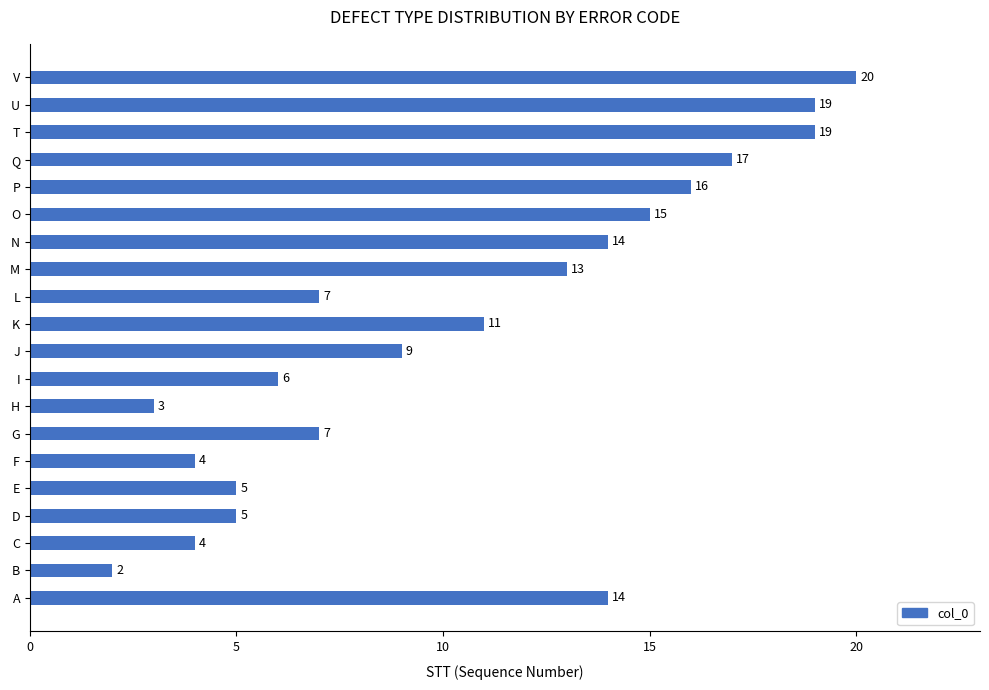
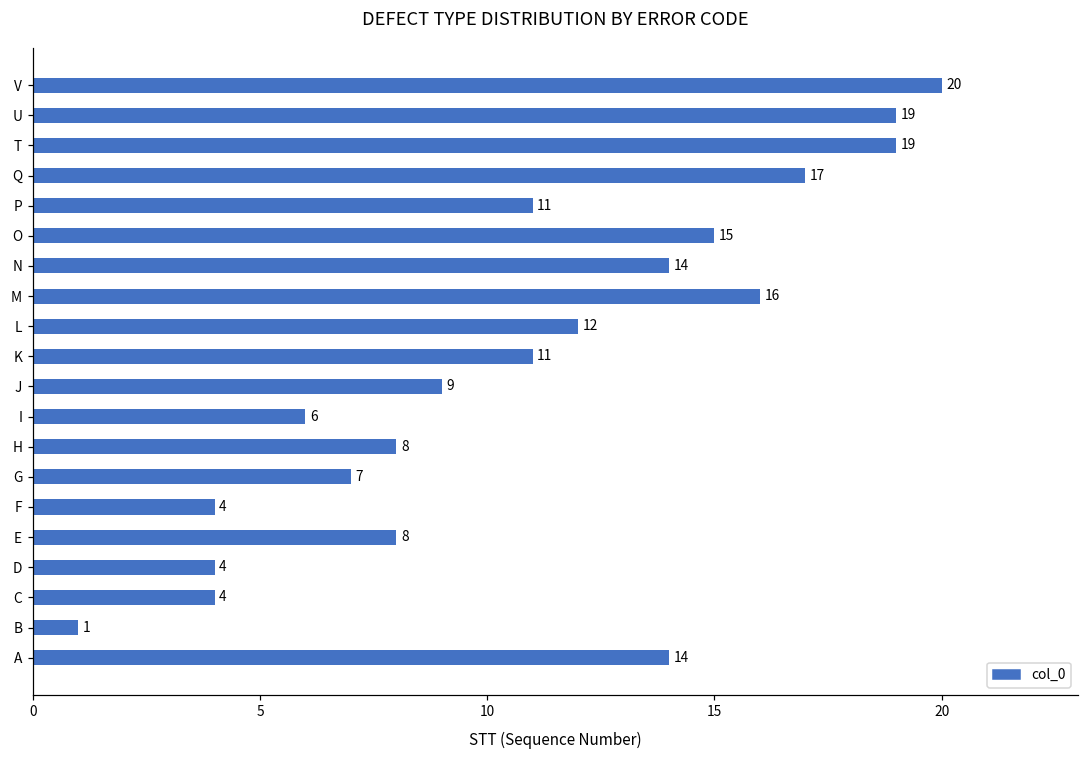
  {
    "V": 20,
    "U": 19,
    "T": 19,
    "Q": 17,
-   "P": 16,
+   "P": 11,
    "O": 15,
    "N": 14,
-   "M": 13,
-   "L": 7,
+   "M": 16,
+   "L": 12,
    "K": 11,
    "J": 9,
    "I": 6,
-   "H": 3,
+   "H": 8,
    "G": 7,
    "F": 4,
-   "E": 5,
-   "D": 5,
+   "E": 8,
+   "D": 4,
    "C": 4,
-   "B": 2,
+   "B": 1,
    "A": 14
  }
